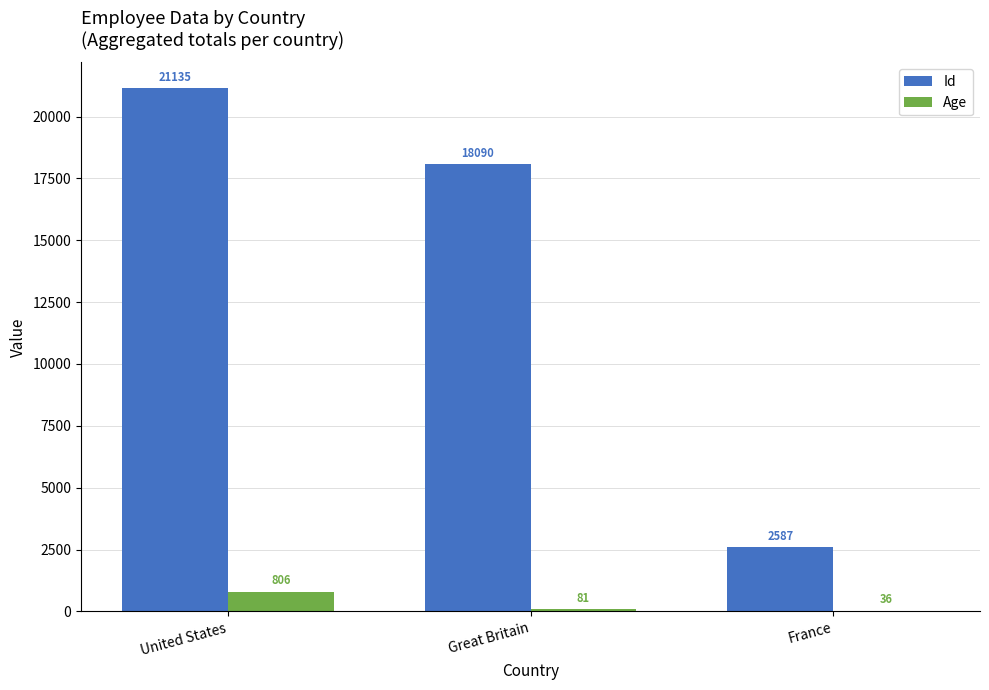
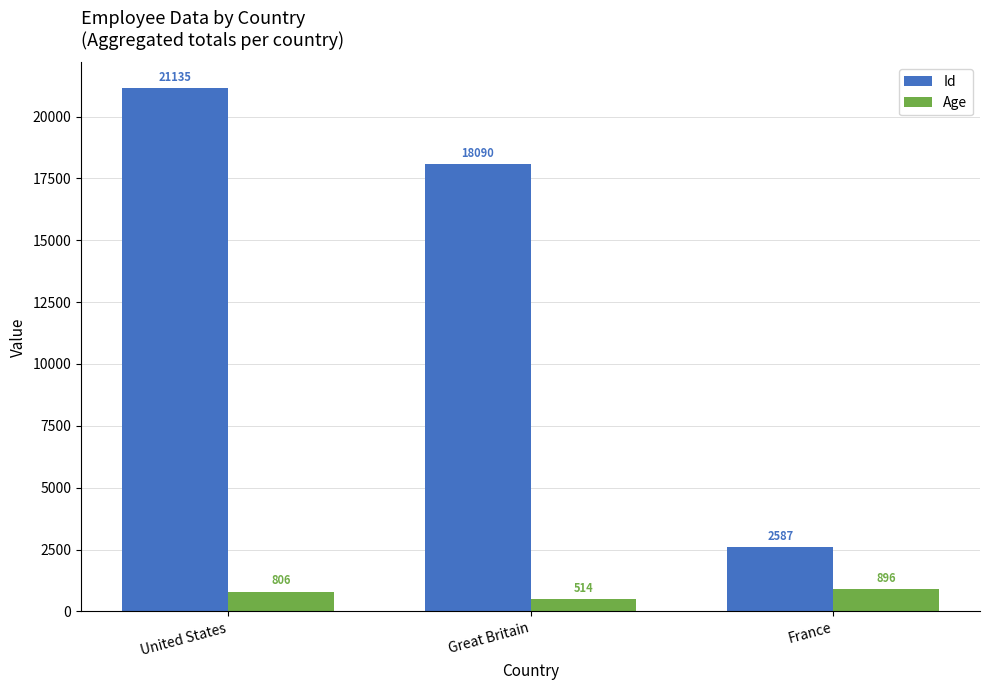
  {
    "Id": {
      "United States": 21135,
      "Great Britain": 18090,
      "France": 2587
    },
    "Age": {
      "United States": 806,
-     "Great Britain": 81,
-     "France": 36
+     "Great Britain": 514,
+     "France": 896
    }
  }
